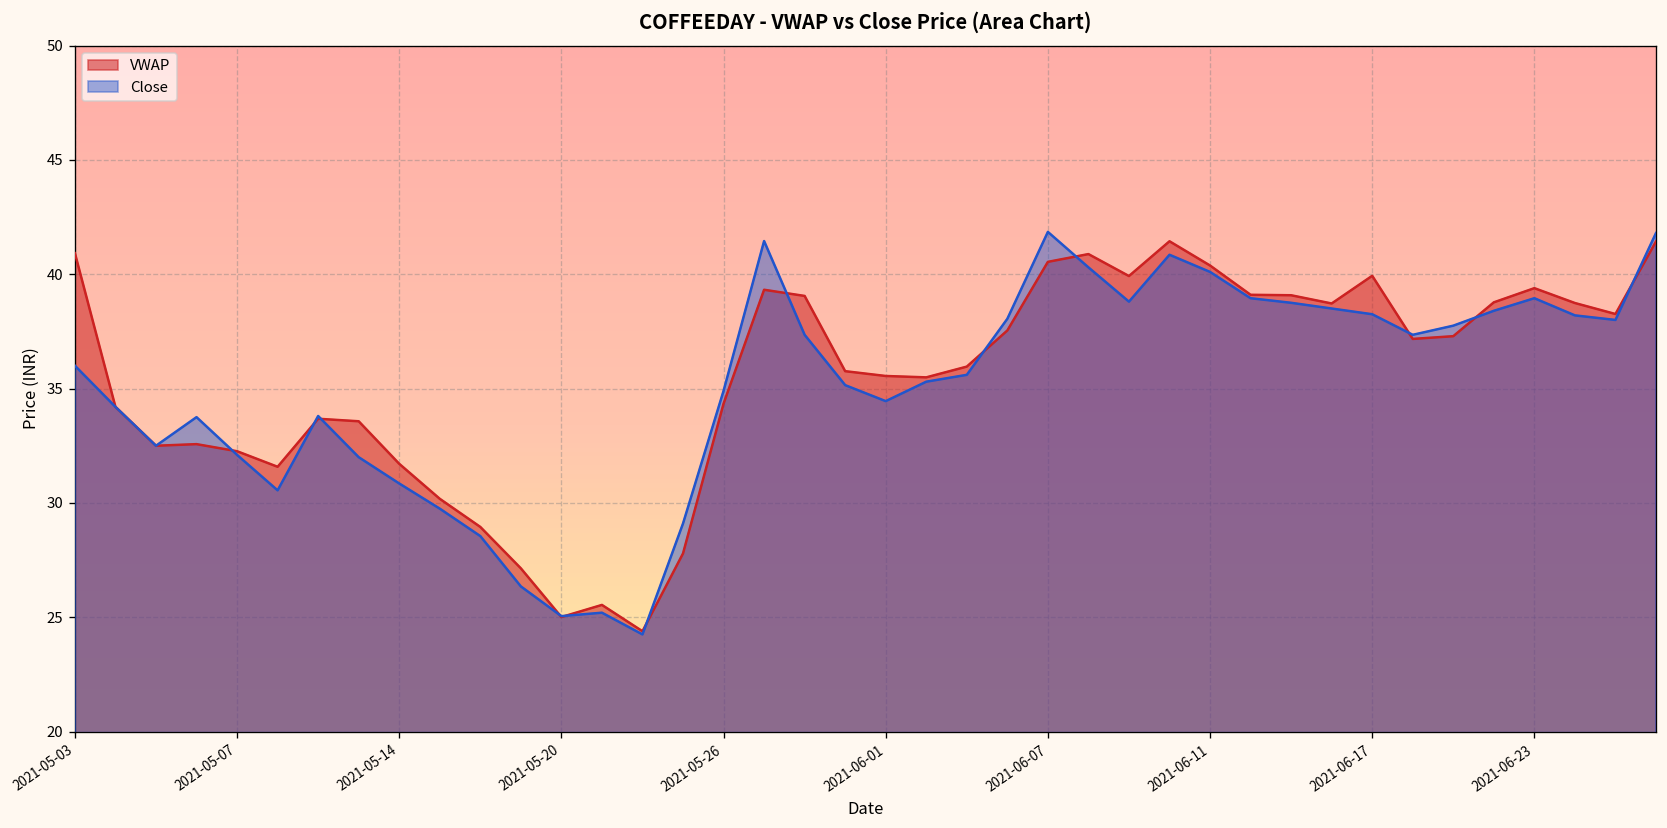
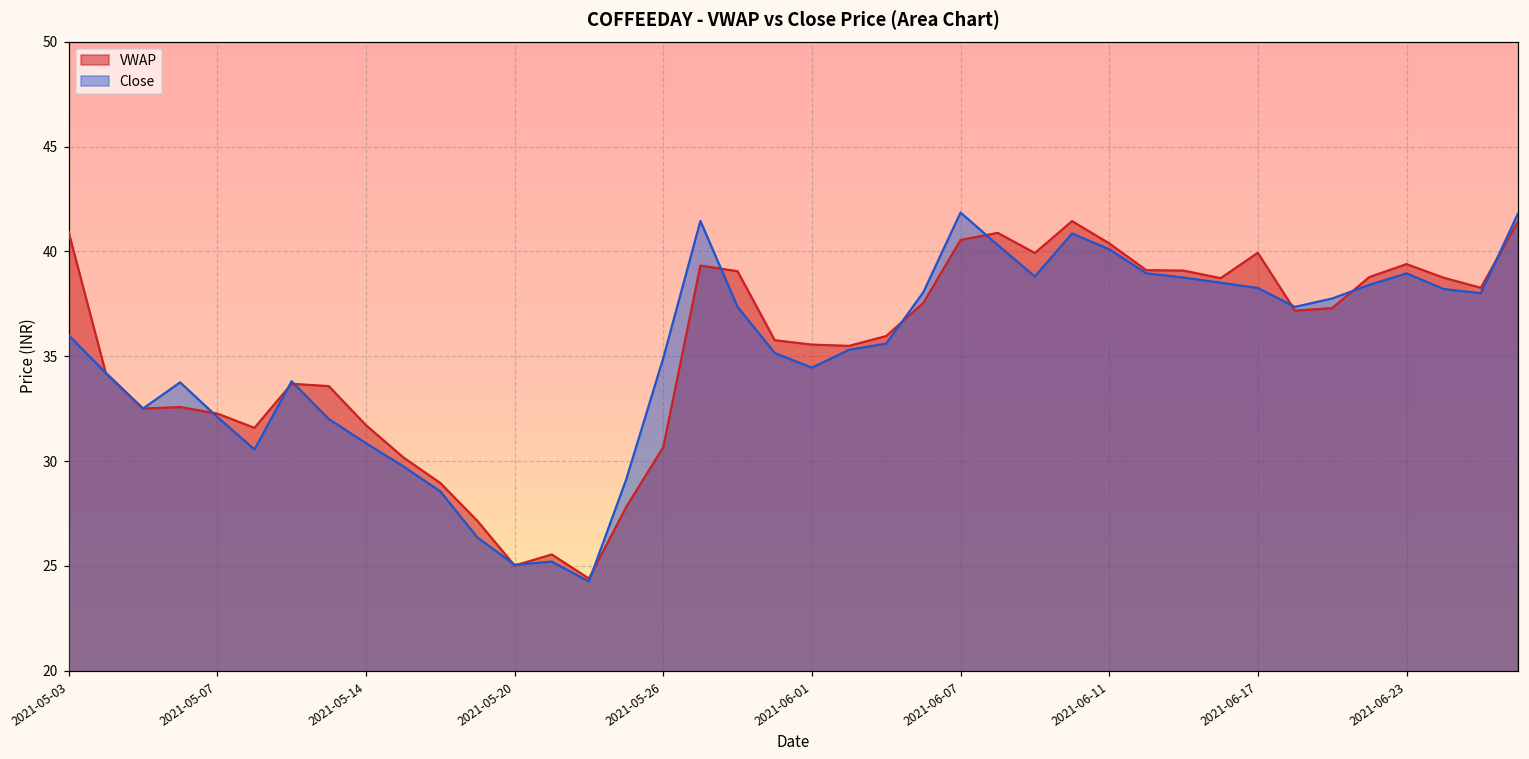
  {
    "VWAP": {
      "2021-05-03": 40.9,
      "2021-05-07": 32.3,
      "2021-05-14": 31.7,
-     "2021-05-26": 34.3,
+     "2021-05-26": 30.7,
      "2021-06-01": 35.6,
      "2021-06-07": 40.5,
      "2021-06-11": 40.4,
      "2021-06-17": 39.9,
      "2021-06-23": 39.4
    },
    "Close": {
      "2021-05-03": 36.0,
      "2021-05-07": 32.1,
      "2021-05-14": 30.9,
      "2021-05-26": 34.9,
      "2021-06-01": 34.5,
      "2021-06-07": 41.9,
      "2021-06-11": 40.1,
      "2021-06-17": 38.3,
      "2021-06-23": 39.0
    }
  }
